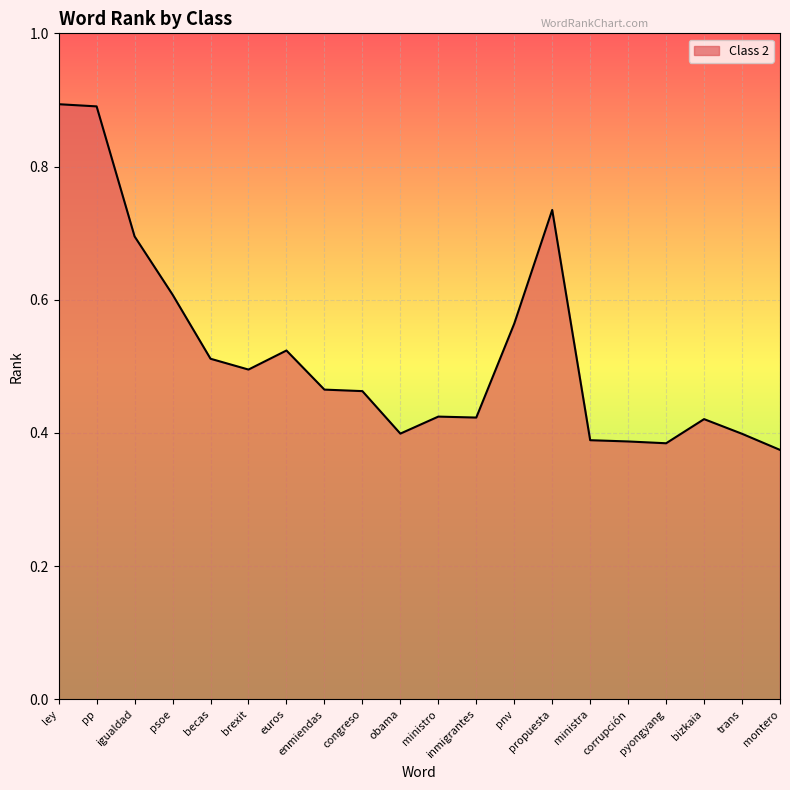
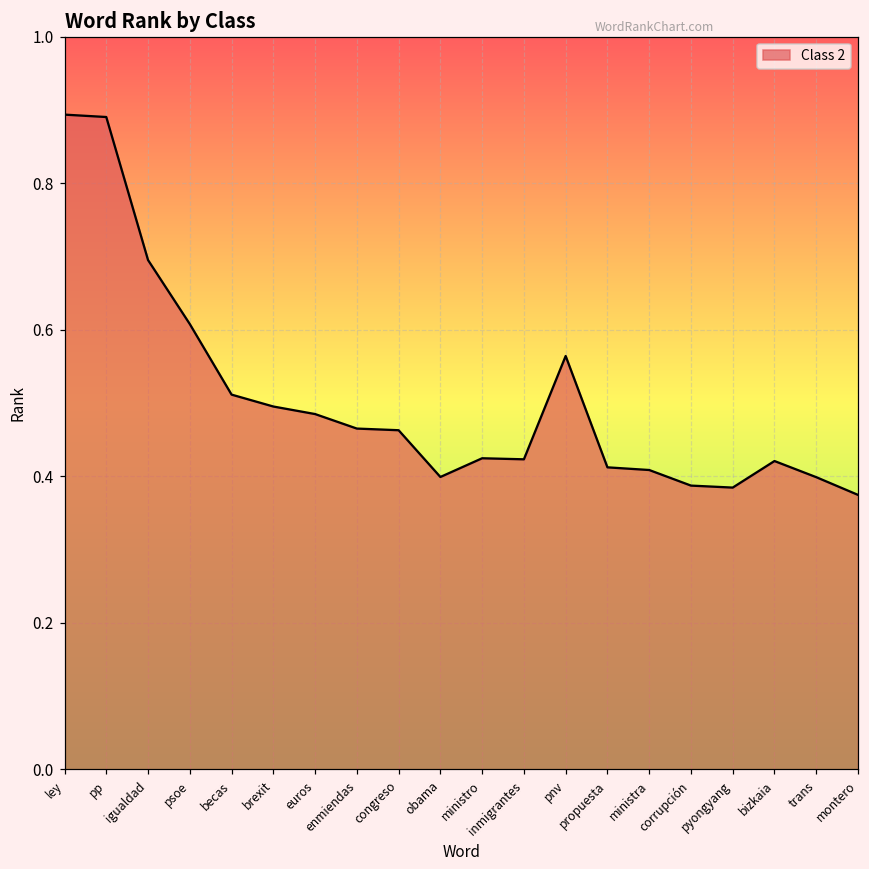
  {
    "ley": 0.89,
    "pp": 0.89,
    "igualdad": 0.70,
    "psoe": 0.61,
    "becas": 0.51,
    "brexit": 0.50,
-   "euros": 0.52,
+   "euros": 0.48,
    "enmiendas": 0.47,
    "congreso": 0.46,
    "obama": 0.40,
    "ministro": 0.42,
    "inmigrantes": 0.42,
    "pnv": 0.56,
-   "propuesta": 0.73,
-   "ministra": 0.39,
+   "propuesta": 0.41,
+   "ministra": 0.41,
    "corrupción": 0.39,
    "pyongyang": 0.38,
    "bizkaia": 0.42,
    "trans": 0.40,
    "montero": 0.37
  }
